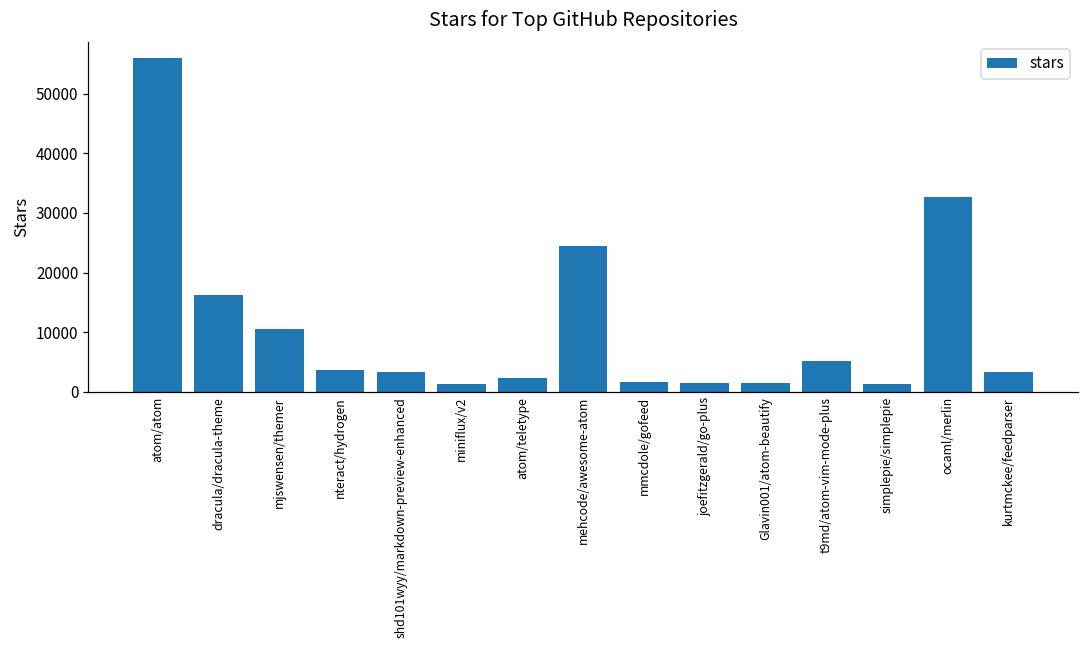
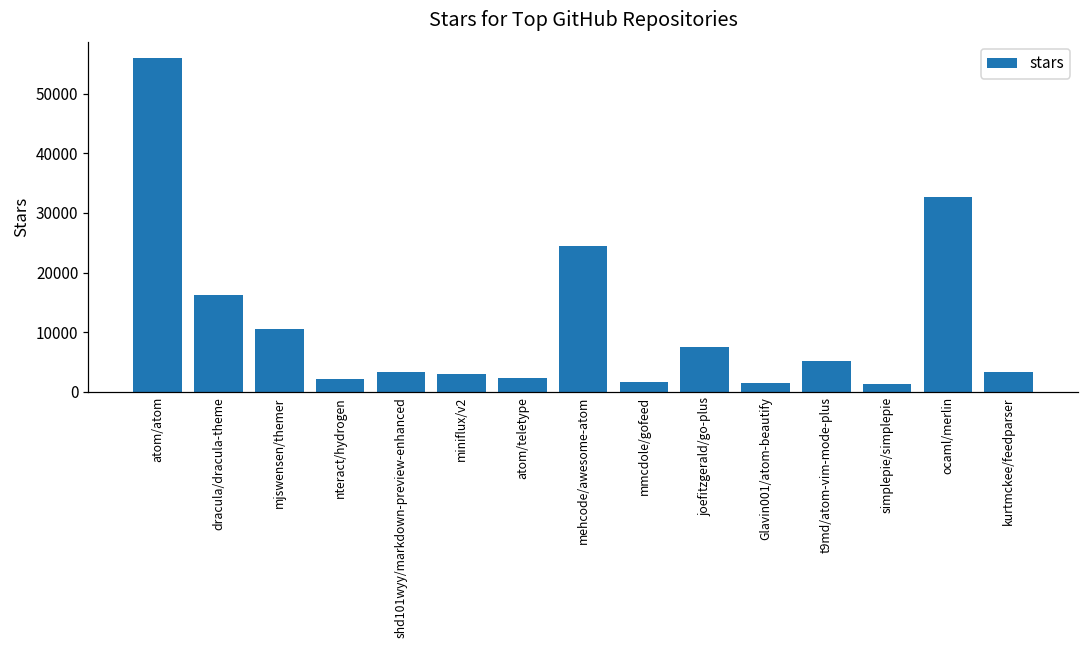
  {
    "atom/atom": 56000,
    "dracula/dracula-theme": 16000,
    "mjswensen/themer": 11000,
-   "nteract/hydrogen": 4000,
+   "nteract/hydrogen": 2000,
    "shd101wyy/markdown-preview-enhanced": 3000,
-   "miniflux/v2": 1000,
+   "miniflux/v2": 3000,
    "atom/teletype": 2000,
    "mehcode/awesome-atom": 24000,
    "mmcdole/gofeed": 2000,
-   "joefitzgerald/go-plus": 2000,
+   "joefitzgerald/go-plus": 7000,
    "Glavin001/atom-beautify": 2000,
    "t9md/atom-vim-mode-plus": 5000,
    "simplepie/simplepie": 1000,
    "ocaml/merlin": 33000,
    "kurtmckee/feedparser": 3000
  }
